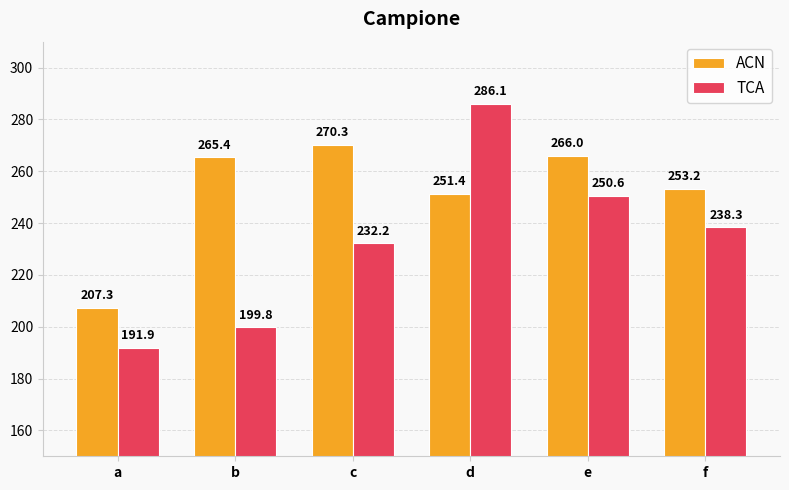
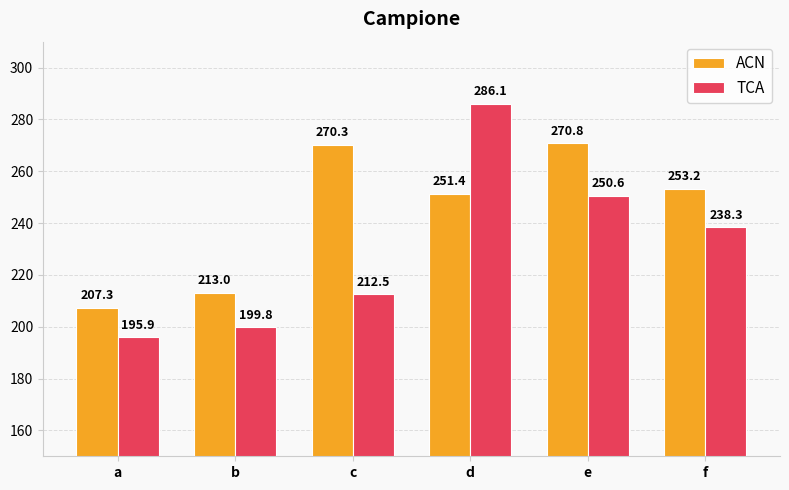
  {
    "ACN": {
      "a": 207.3,
-     "b": 265.4,
+     "b": 213.0,
      "c": 270.3,
      "d": 251.4,
-     "e": 266.0,
+     "e": 270.8,
      "f": 253.2
    },
    "TCA": {
-     "a": 191.9,
+     "a": 195.9,
      "b": 199.8,
-     "c": 232.2,
+     "c": 212.5,
      "d": 286.1,
      "e": 250.6,
      "f": 238.3
    }
  }
